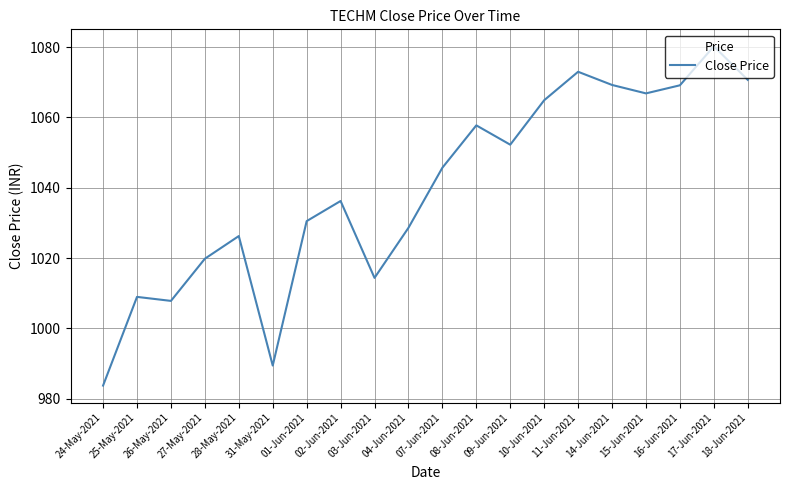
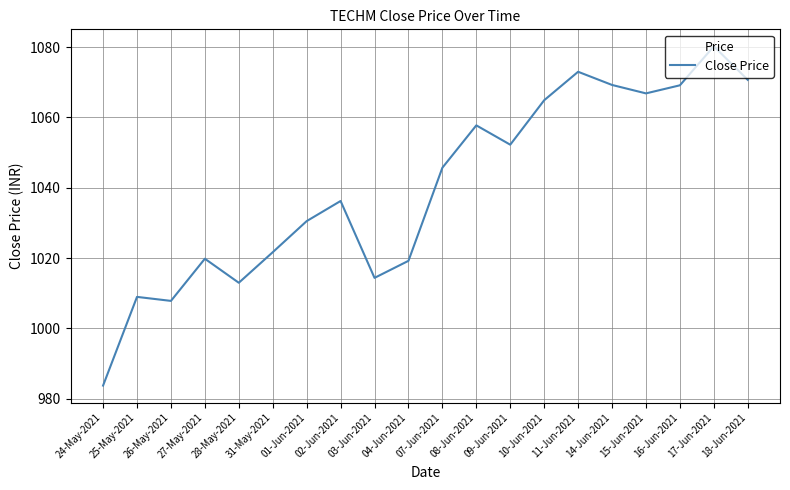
  {
    "24-May-2021": 984,
    "25-May-2021": 1009,
    "26-May-2021": 1008,
    "27-May-2021": 1020,
-   "28-May-2021": 1026,
-   "31-May-2021": 989,
+   "28-May-2021": 1013,
+   "31-May-2021": 1022,
    "01-Jun-2021": 1031,
    "02-Jun-2021": 1036,
    "03-Jun-2021": 1014,
-   "04-Jun-2021": 1029,
+   "04-Jun-2021": 1019,
    "07-Jun-2021": 1046,
    "08-Jun-2021": 1058,
    "09-Jun-2021": 1052,
    "10-Jun-2021": 1065,
    "11-Jun-2021": 1073,
    "14-Jun-2021": 1069,
    "15-Jun-2021": 1067,
    "16-Jun-2021": 1069,
    "18-Jun-2021": 1071
  }
